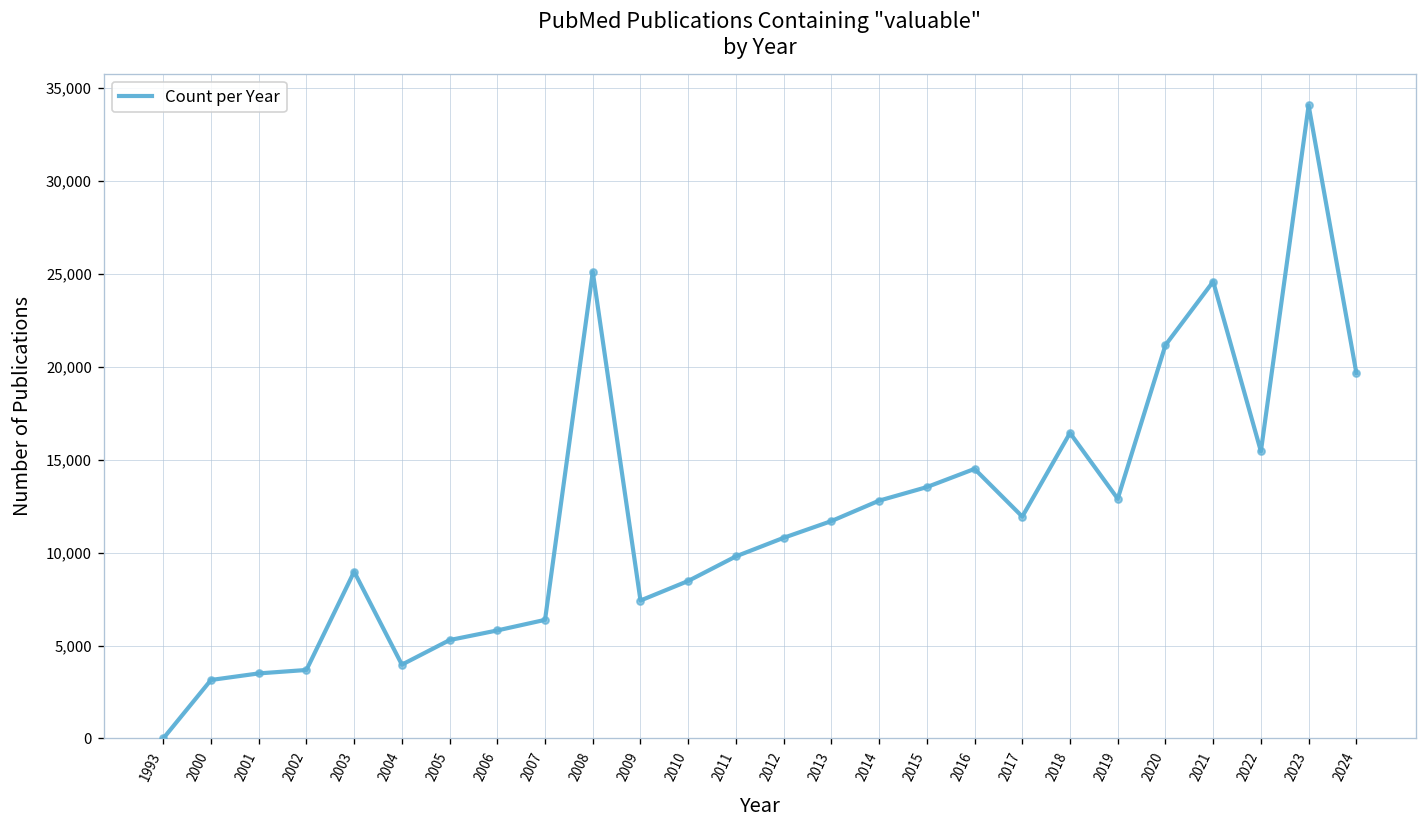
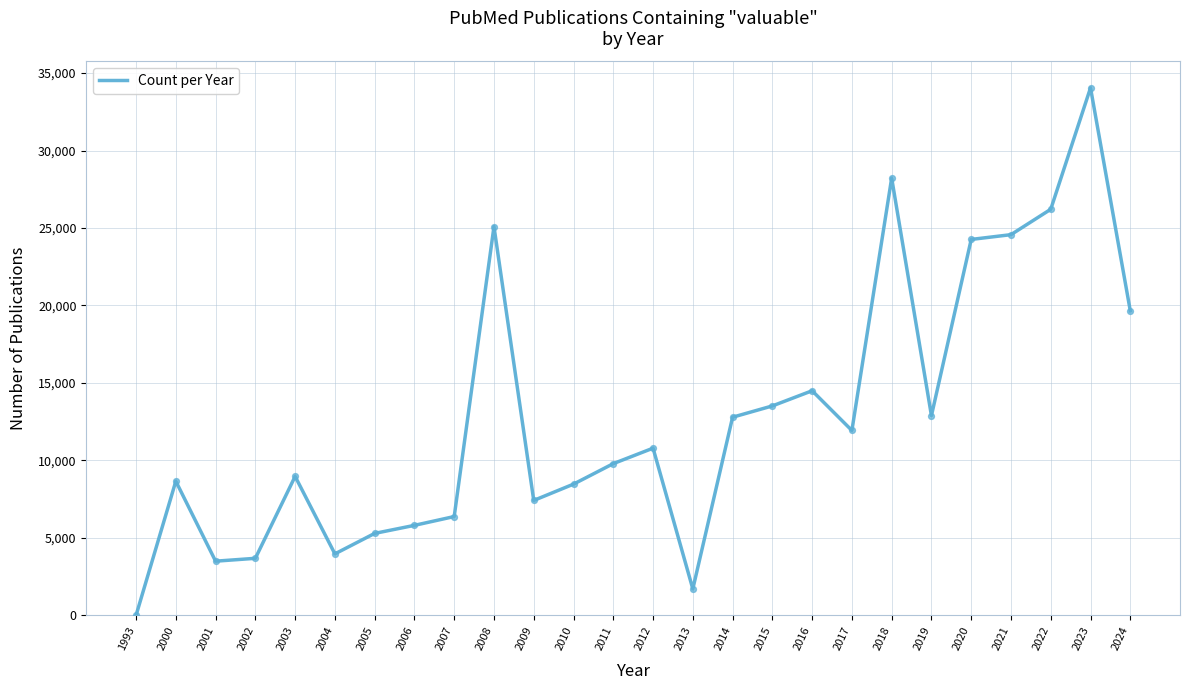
  {
    "1993": "0",
-   "2000": "3,100",
+   "2000": "8,700",
    "2001": "3,500",
    "2002": "3,700",
    "2003": "9,000",
    "2004": "4,000",
    "2005": "5,300",
    "2006": "5,800",
    "2007": "6,400",
    "2008": "25,100",
    "2009": "7,400",
    "2010": "8,500",
    "2011": "9,800",
    "2012": "10,800",
-   "2013": "11,700",
+   "2013": "1,700",
    "2014": "12,800",
    "2015": "13,500",
    "2016": "14,500",
    "2017": "11,900",
-   "2018": "16,400",
+   "2018": "28,200",
    "2019": "12,900",
-   "2020": "21,200",
+   "2020": "24,300",
    "2021": "24,600",
-   "2022": "15,400",
+   "2022": "26,200",
    "2023": "34,000",
    "2024": "19,700"
  }
